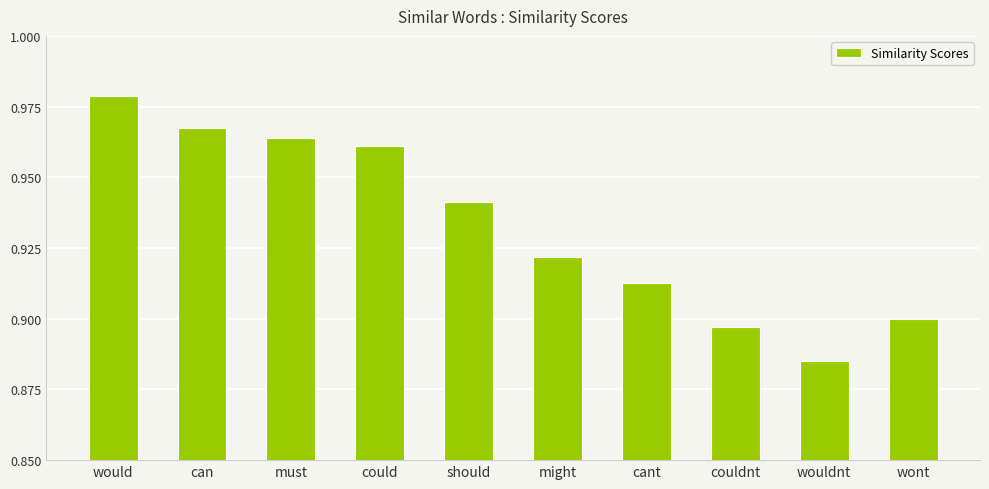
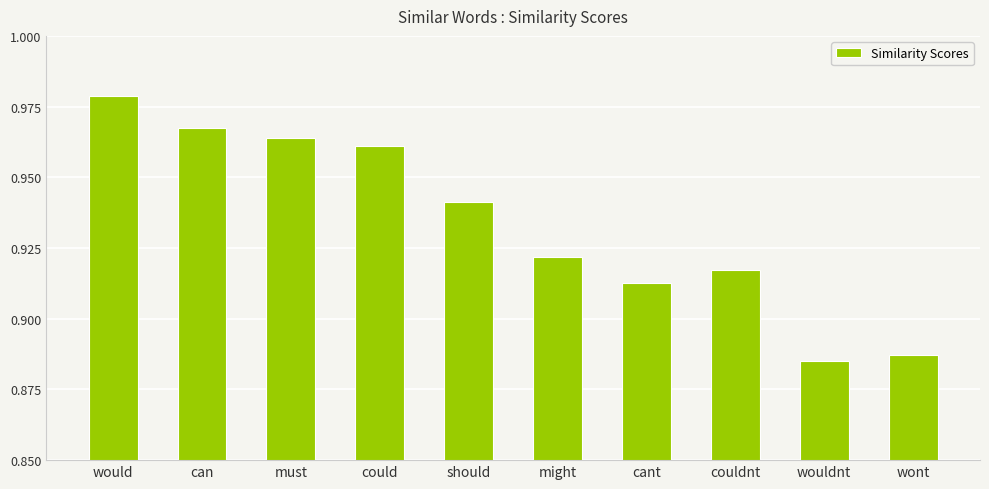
  {
    "would": 0.979,
    "can": 0.967,
    "must": 0.964,
    "could": 0.961,
    "should": 0.941,
    "might": 0.922,
    "cant": 0.913,
-   "couldnt": 0.897,
+   "couldnt": 0.917,
    "wouldnt": 0.885,
-   "wont": 0.900
+   "wont": 0.887
  }
